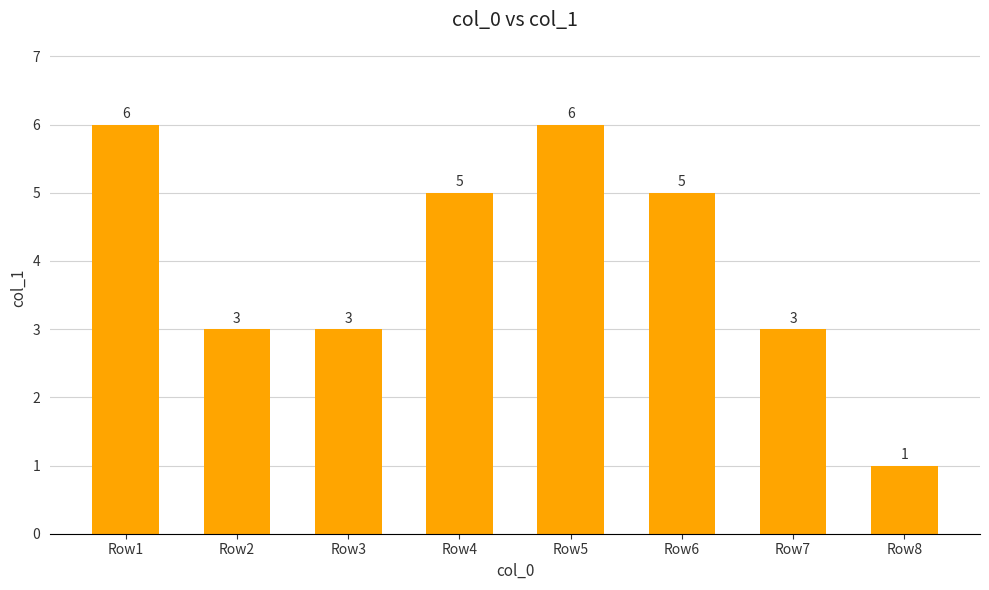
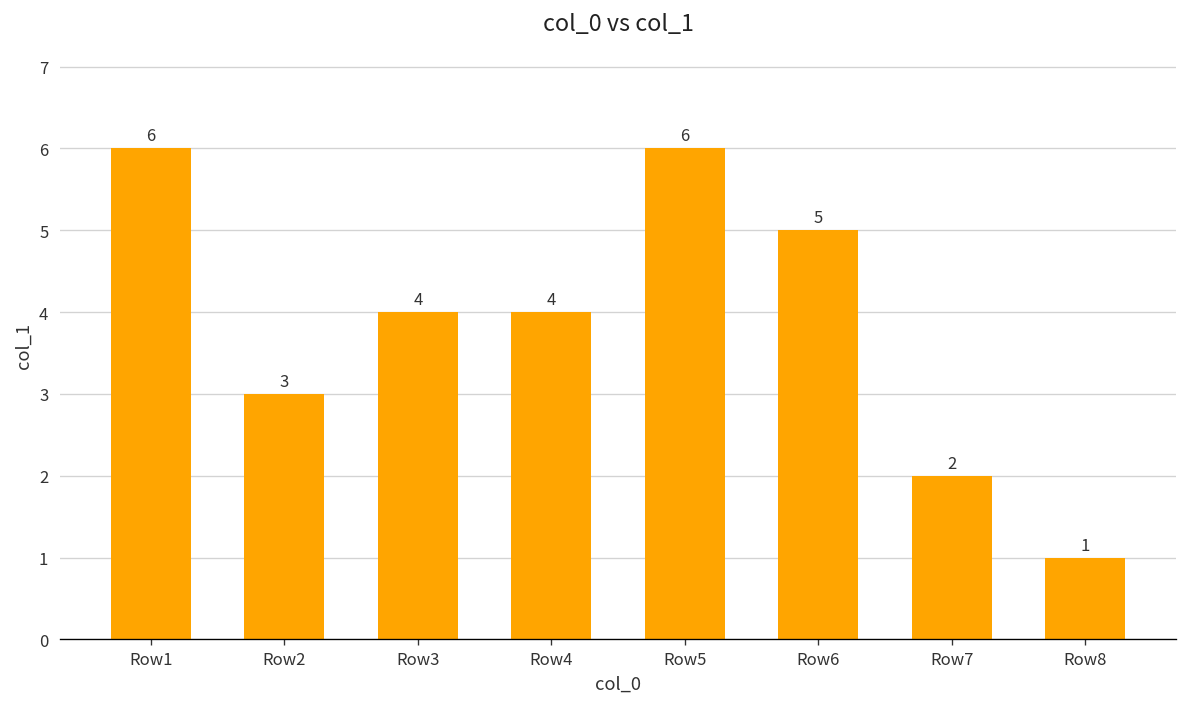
  {
    "Row1": 6,
    "Row2": 3,
-   "Row3": 3,
-   "Row4": 5,
+   "Row3": 4,
+   "Row4": 4,
    "Row5": 6,
    "Row6": 5,
-   "Row7": 3,
+   "Row7": 2,
    "Row8": 1
  }
